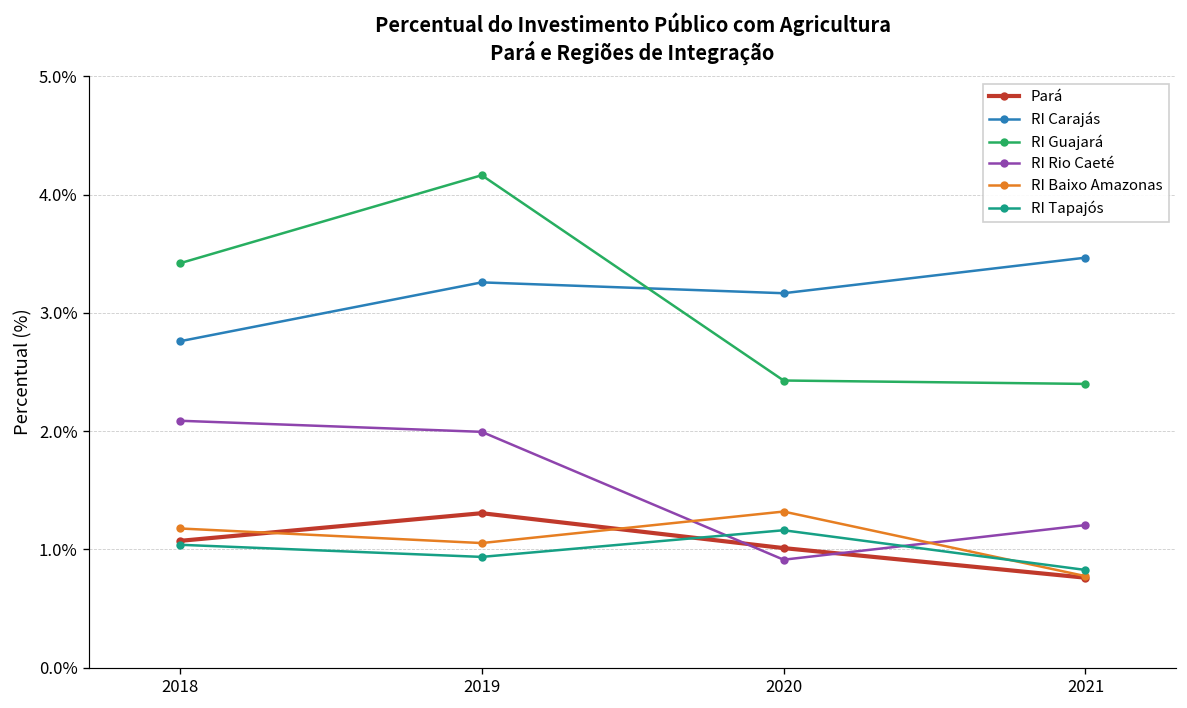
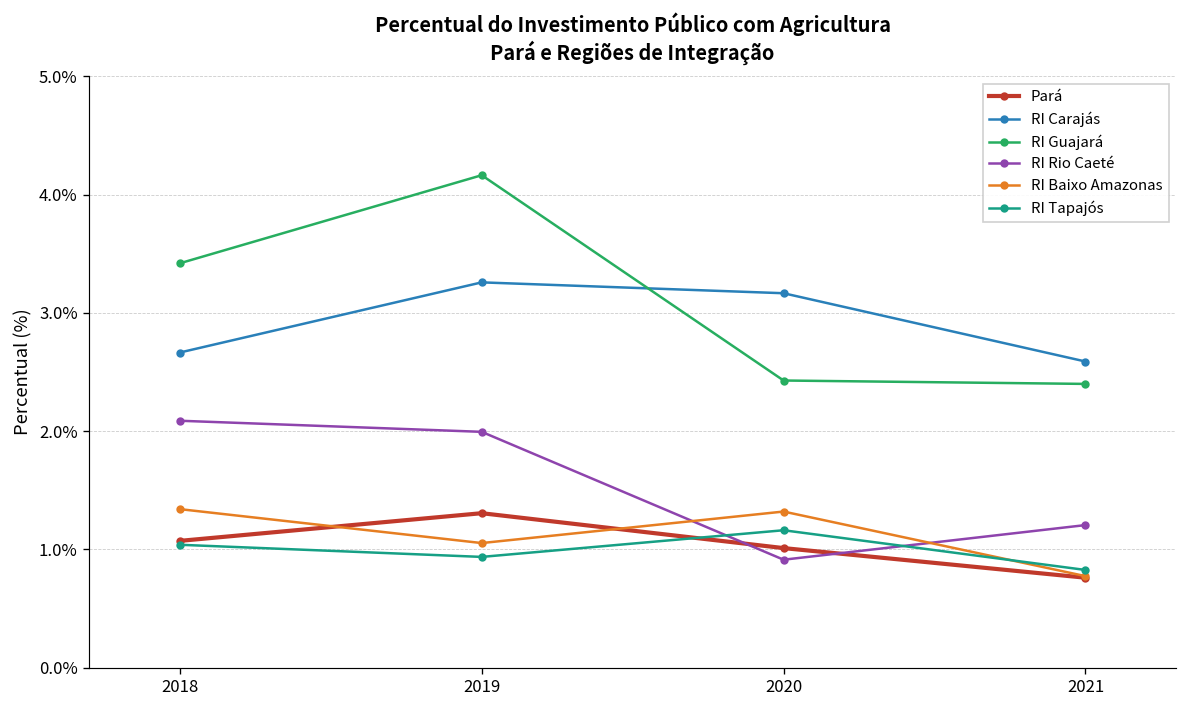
  {
    "Pará": {
      "2018": "1.1%",
      "2019": "1.3%",
      "2020": "1.0%"
    },
    "RI Carajás": {
-     "2018": "2.8%",
+     "2018": "2.7%",
      "2019": "3.3%",
      "2020": "3.2%",
-     "2021": "3.5%"
+     "2021": "2.6%"
    },
    "RI Rio Caeté": {
      "2018": "2.1%",
      "2019": "2.0%",
      "2020": "0.9%",
      "2021": "1.2%"
    },
    "RI Baixo Amazonas": {
-     "2018": "1.2%",
+     "2018": "1.3%",
      "2019": "1.1%",
      "2020": "1.3%"
    }
  }
